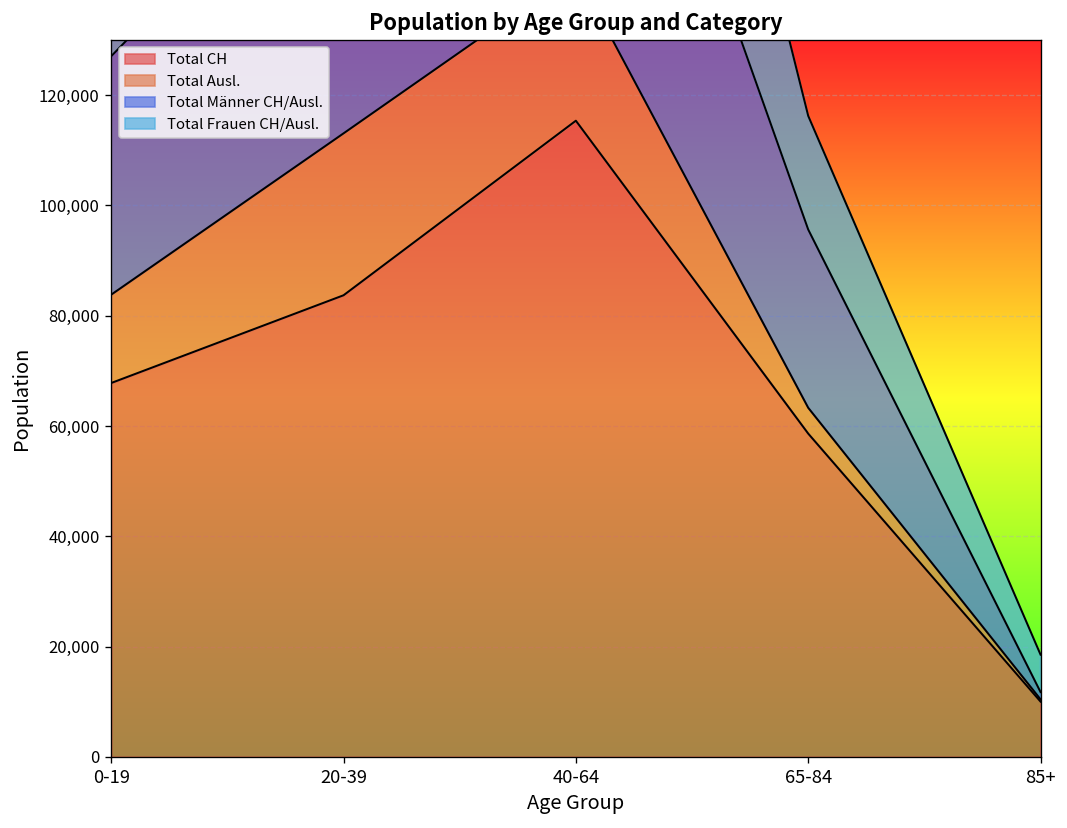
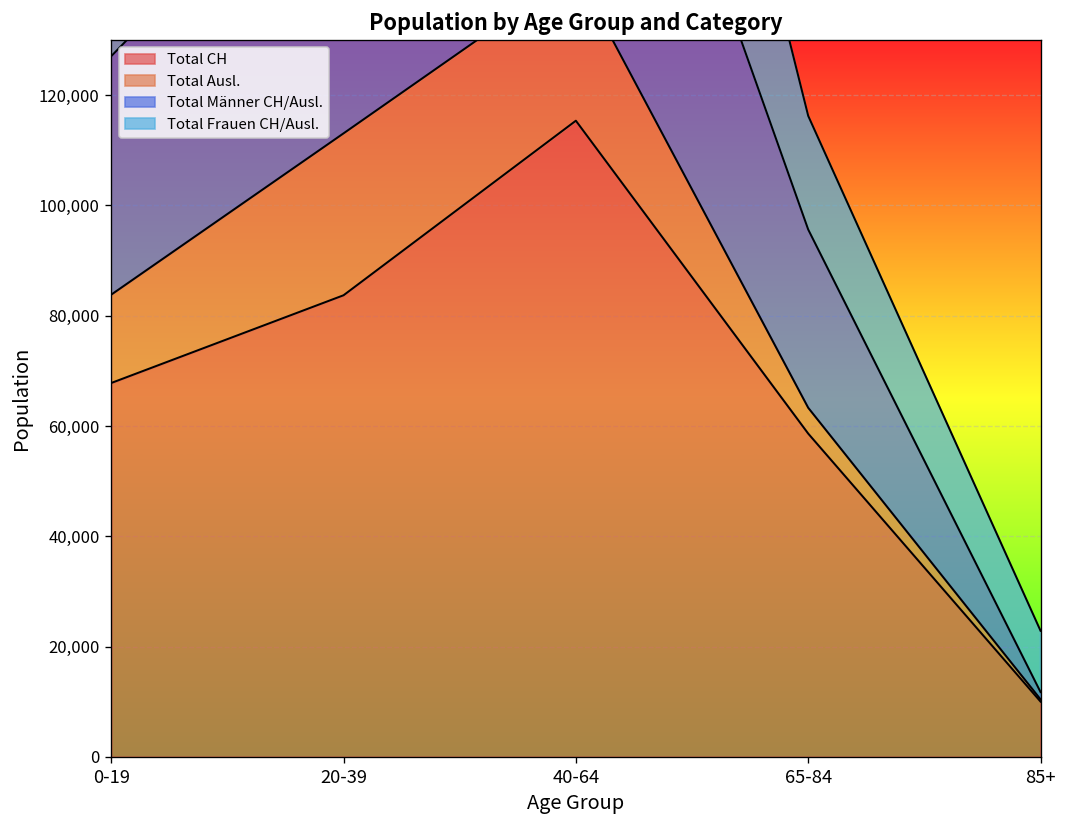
  {
    "Total Männer CH/Ausl.": {
      "0-19": "43,000",
      "65-84": "32,000",
      "85+": "1,000"
    },
    "Total Frauen CH/Ausl.": {
      "65-84": "21,000",
-     "85+": "7,000"
+     "85+": "11,000"
    }
  }
